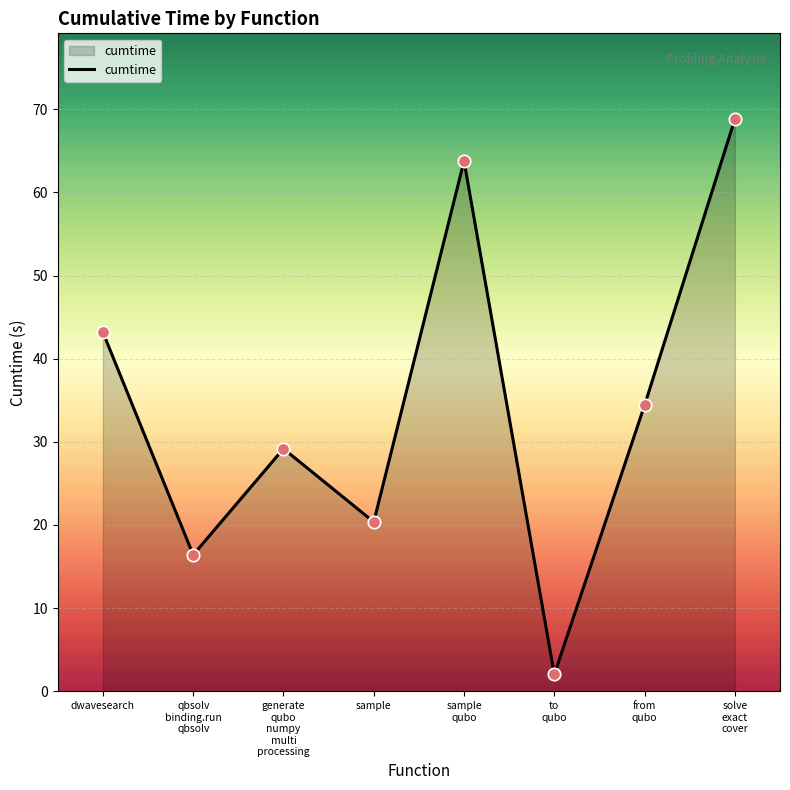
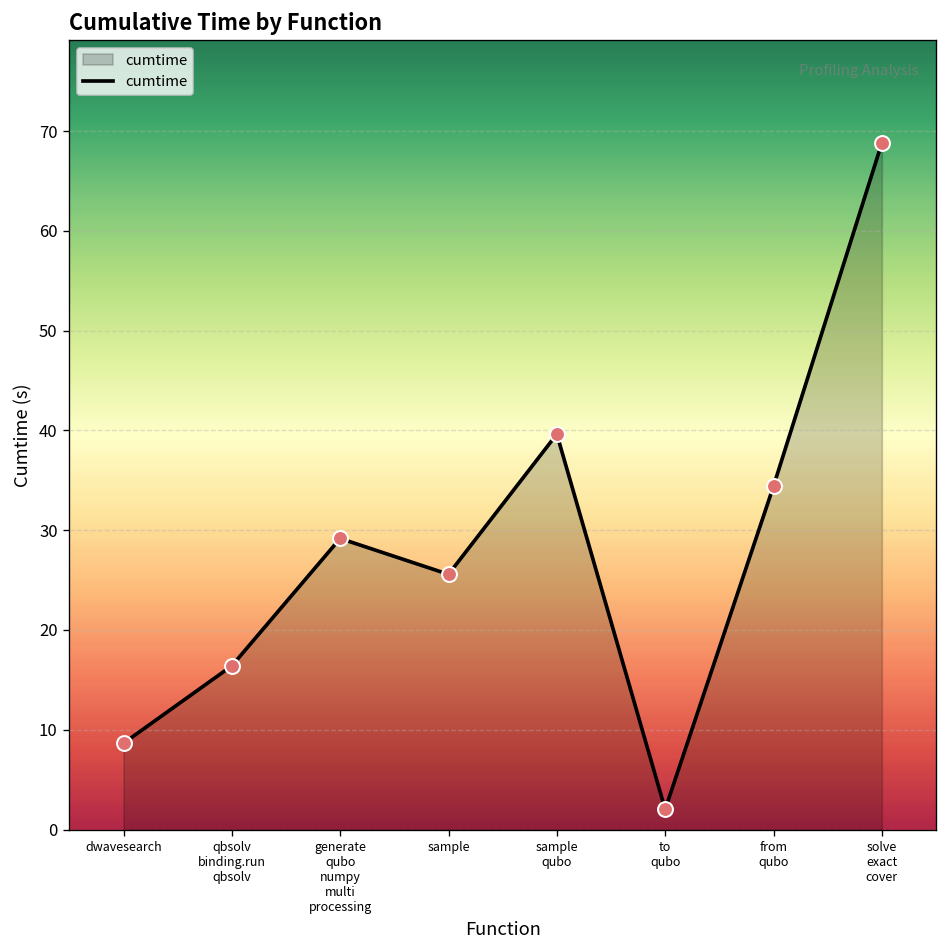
  {
-   "dwavesearch": 43,
+   "dwavesearch": 9,
    "qbsolv binding.run qbsolv": 16,
    "generate qubo numpy multi processing": 29,
-   "sample": 20,
-   "sample qubo": 64,
+   "sample": 26,
+   "sample qubo": 40,
    "to qubo": 2,
    "from qubo": 34,
    "solve exact cover": 69
  }
